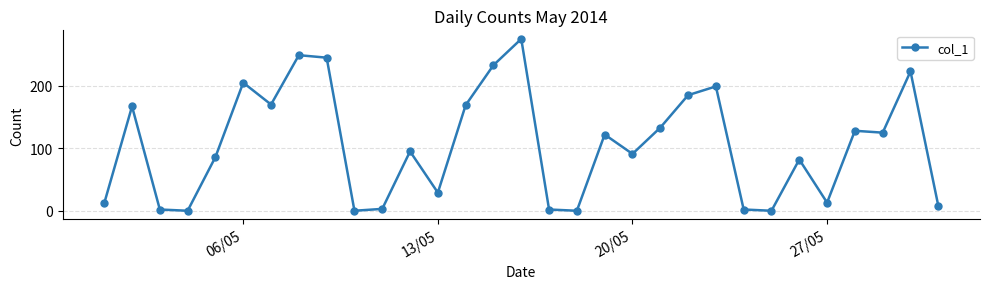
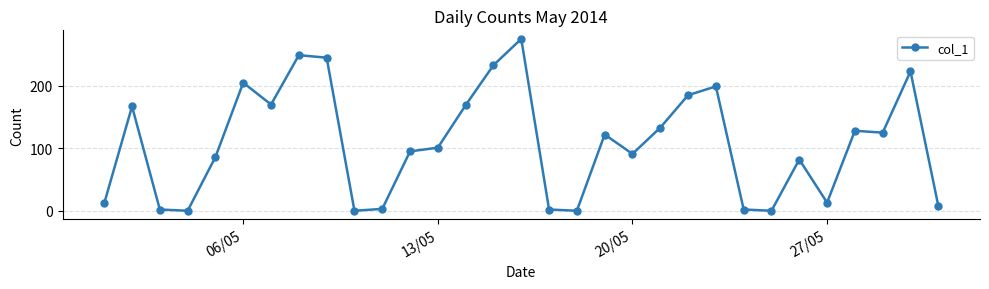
  {
    "06/05": 210,
-   "13/05": 30,
+   "13/05": 100,
    "20/05": 90,
    "27/05": 10
  }
